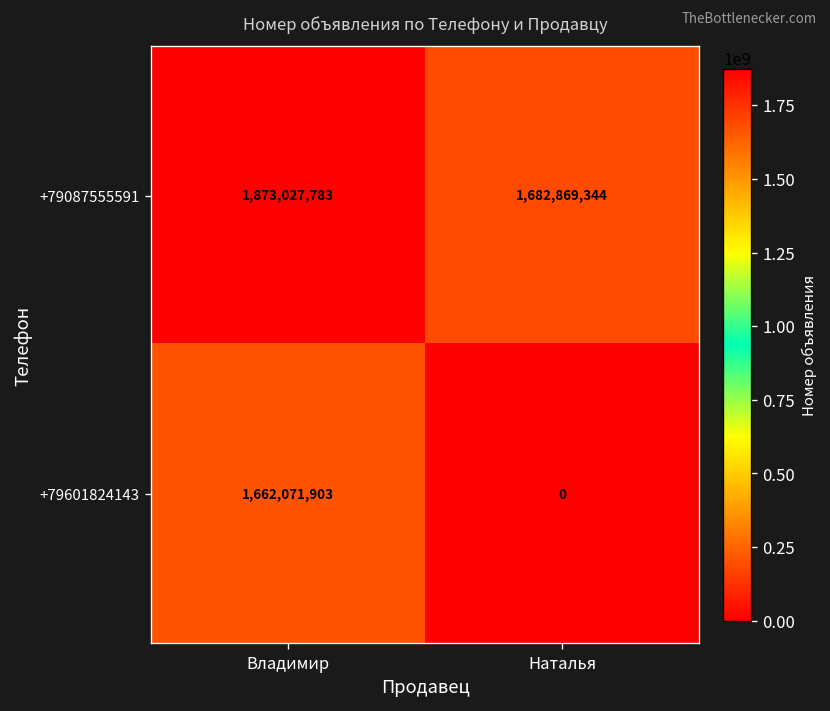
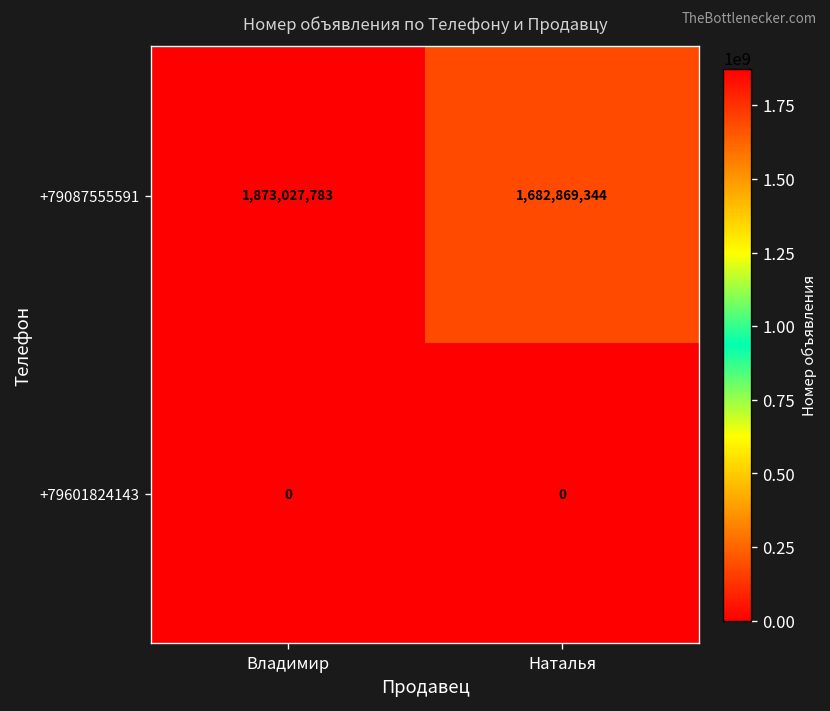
  {
    "+79087555591": {
      "Владимир": "1,873,027,783",
      "Наталья": "1,682,869,344"
    },
    "+79601824143": {
-     "Владимир": "1,662,071,903",
+     "Владимир": "0",
      "Наталья": "0"
    }
  }
